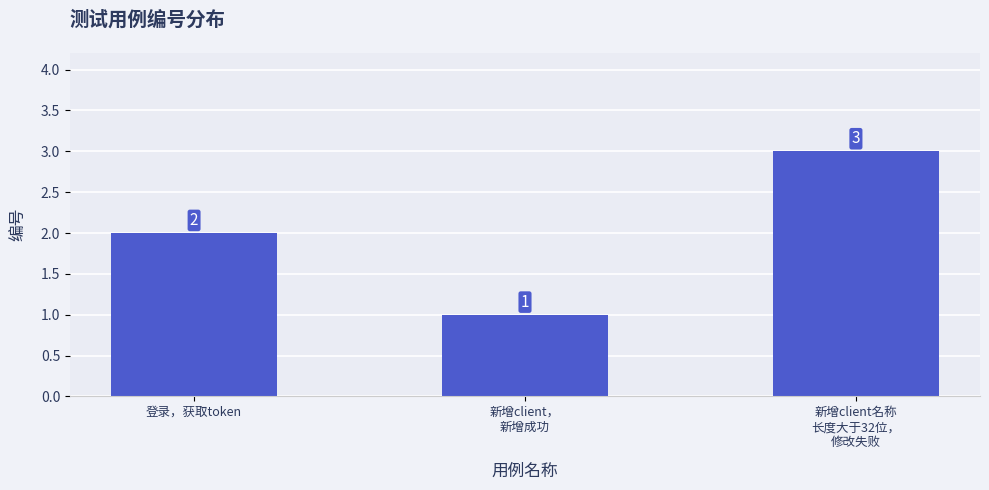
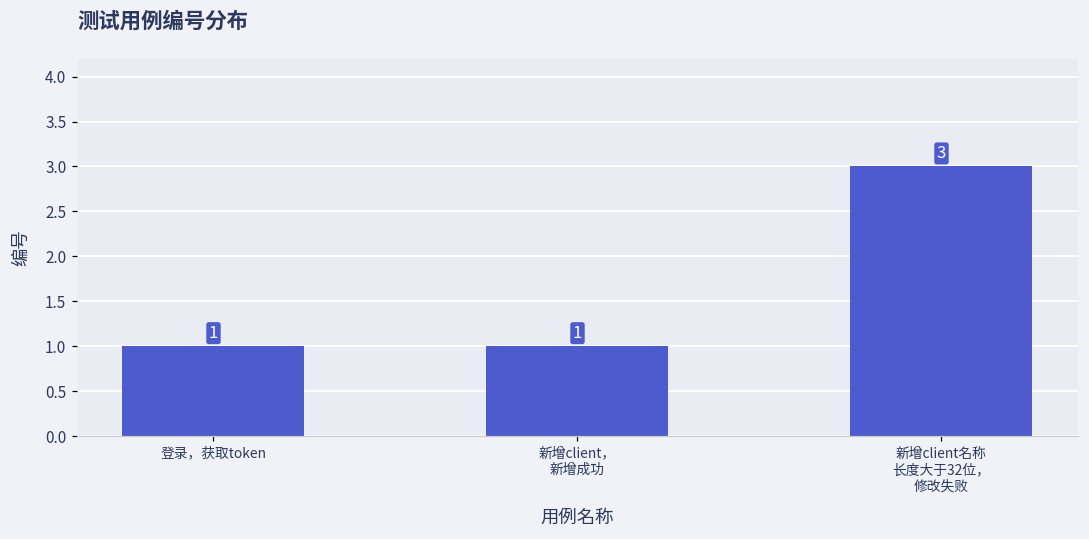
  {
-   "登录，获取token": 2
+   "登录，获取token": 1
  }
